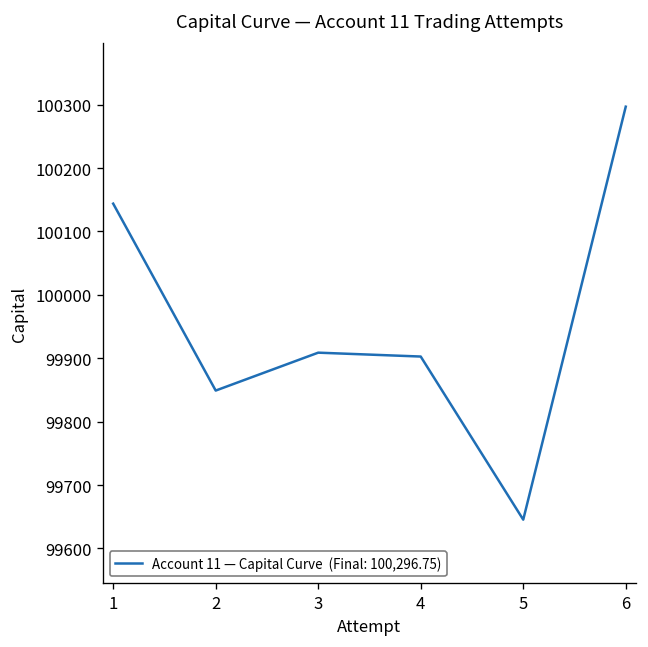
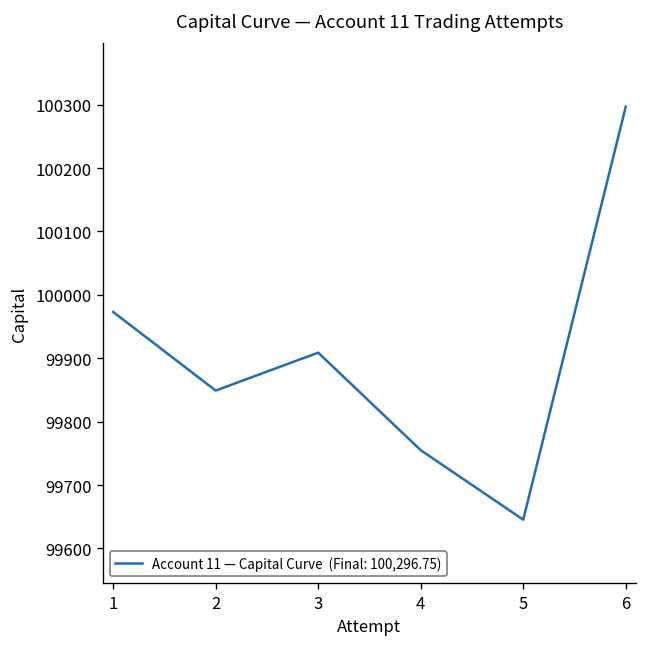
  {
-   "1": 100140,
+   "1": 99970,
    "2": 99850,
    "3": 99910,
-   "4": 99900,
+   "4": 99750,
    "5": 99650,
    "6": 100300
  }
